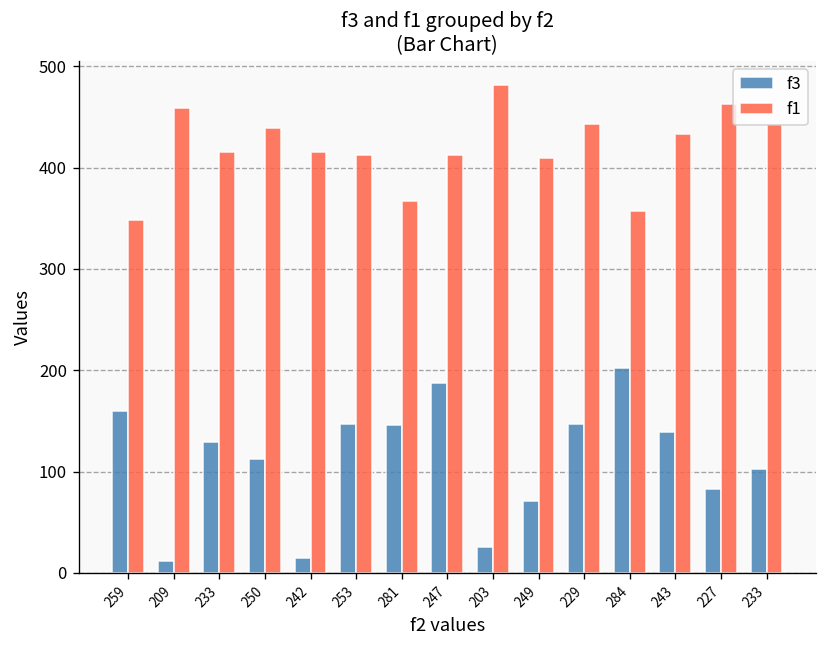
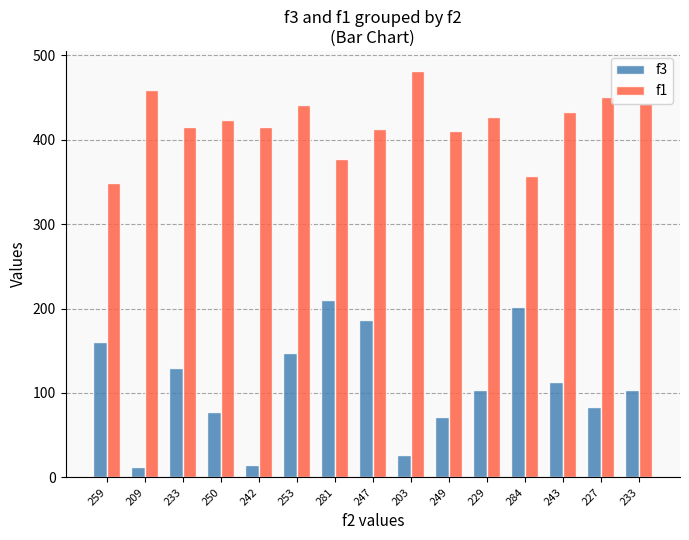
  {
    "f3": {
      "259": 160,
      "209": 10,
-     "250": 110,
+     "250": 80,
      "242": 20,
      "253": 150,
-     "281": 150,
+     "281": 210,
      "247": 190,
      "203": 30,
      "249": 70,
-     "229": 150,
+     "229": 100,
      "284": 200,
-     "243": 140,
+     "243": 110,
      "227": 80
    },
    "f1": {
      "259": 350,
      "209": 460,
-     "250": 440,
+     "250": 420,
      "242": 420,
-     "253": 410,
-     "281": 370,
+     "253": 440,
+     "281": 380,
      "247": 410,
      "203": 480,
      "249": 410,
-     "229": 440,
+     "229": 430,
      "284": 360,
      "243": 430,
-     "227": 460
+     "227": 450
    }
  }
